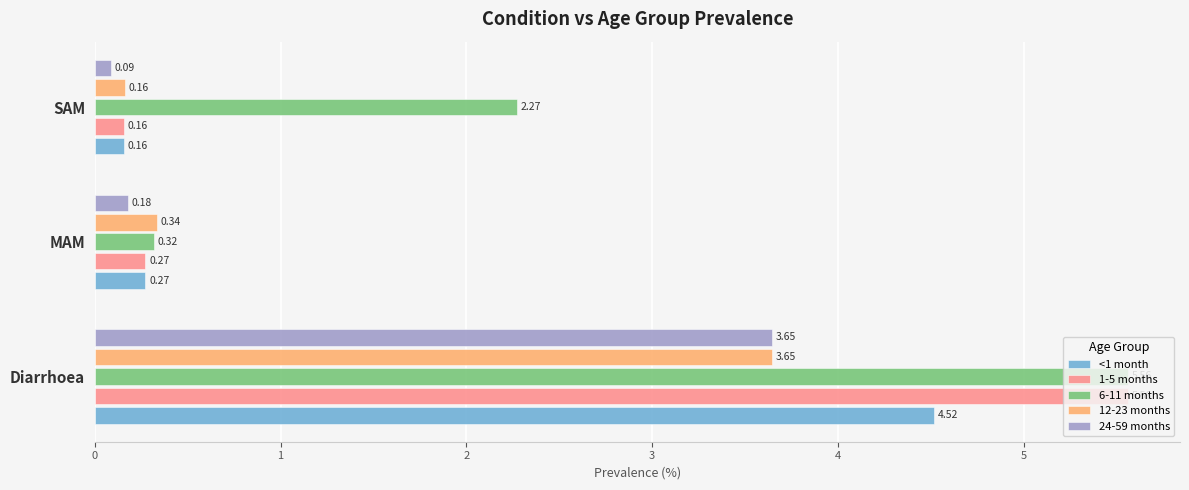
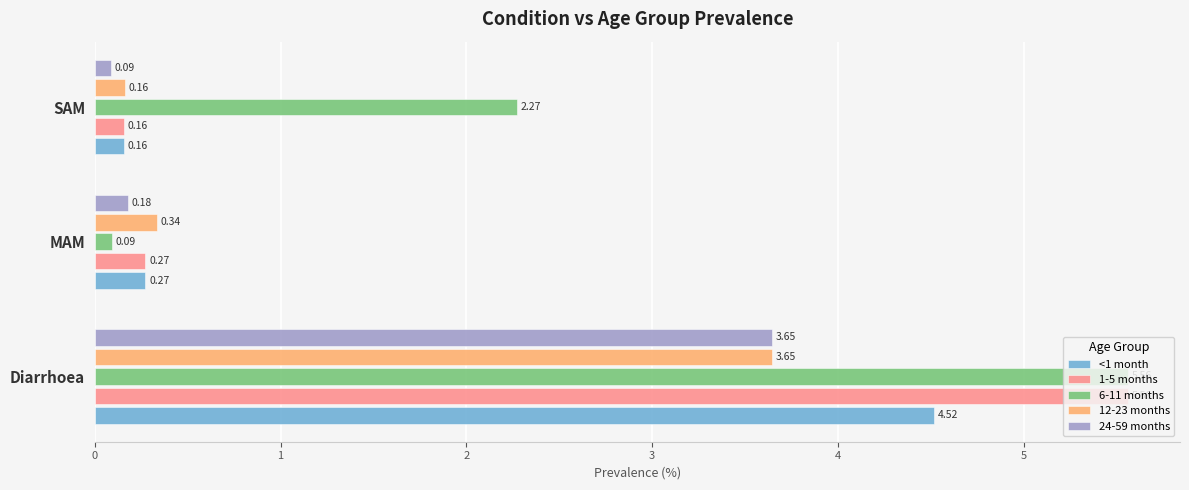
  {
    "6-11 months": {
      "SAM": 2.27,
-     "MAM": 0.32
+     "MAM": 0.09
    }
  }
